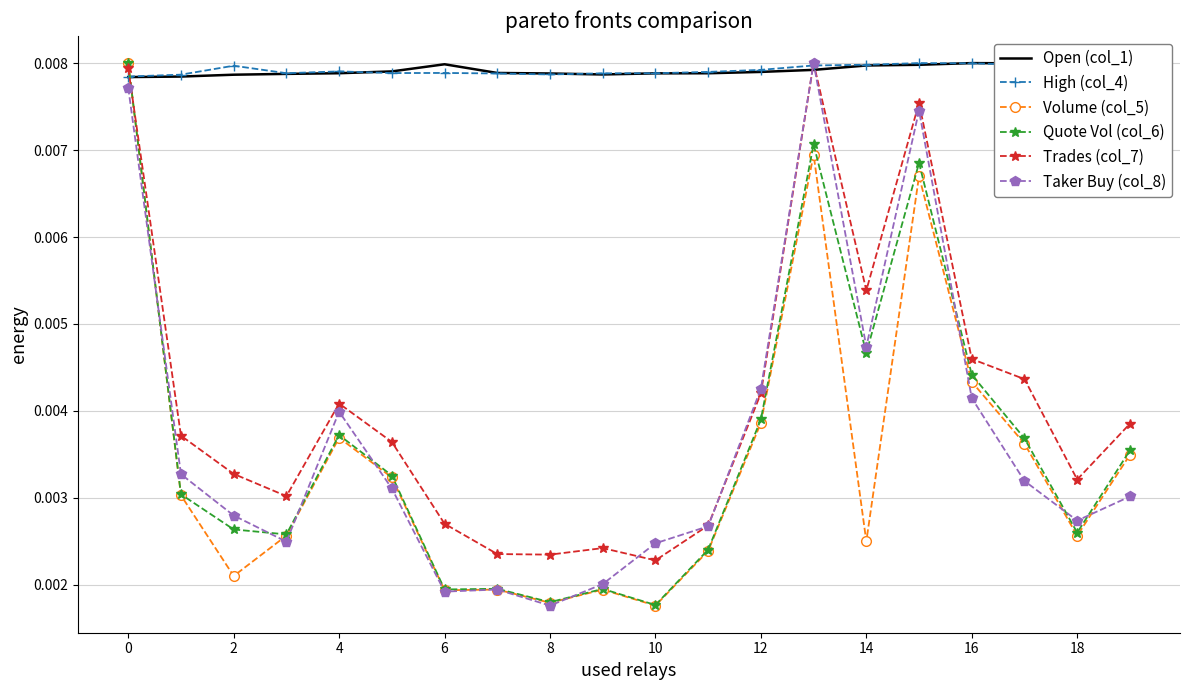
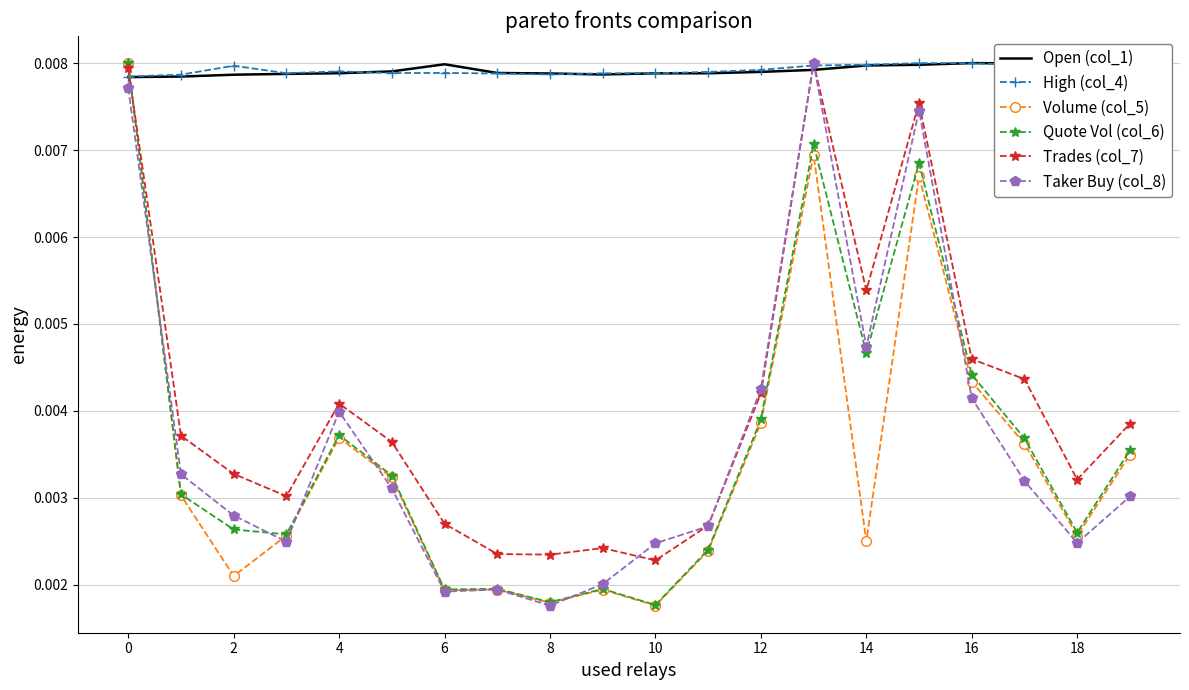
  {
    "Open (col_1)": {
      "2": 0.0079,
      "6": 0.0080
    },
    "High (col_4)": {
      "2": 0.0080,
      "6": 0.0079
    },
    "Volume (col_5)": {
      "2": 0.0021,
      "4": 0.0037,
      "12": 0.0039,
      "14": 0.0025,
      "16": 0.0043,
      "18": 0.0026
    },
    "Quote Vol (col_6)": {
      "2": 0.0026,
      "4": 0.0037,
      "12": 0.0039,
      "14": 0.0047,
      "16": 0.0044,
      "18": 0.0026
    },
    "Trades (col_7)": {
      "0": 0.0079,
      "2": 0.0033,
      "4": 0.0041,
      "6": 0.0027,
      "8": 0.0023,
      "10": 0.0023,
      "12": 0.0042,
      "14": 0.0054,
      "16": 0.0046,
      "18": 0.0032
    },
    "Taker Buy (col_8)": {
      "0": 0.0077,
      "2": 0.0028,
      "4": 0.0040,
      "8": 0.0018,
      "10": 0.0025,
      "12": 0.0043,
      "14": 0.0047,
      "16": 0.0041,
-     "18": 0.0027
+     "18": 0.0025
    }
  }
